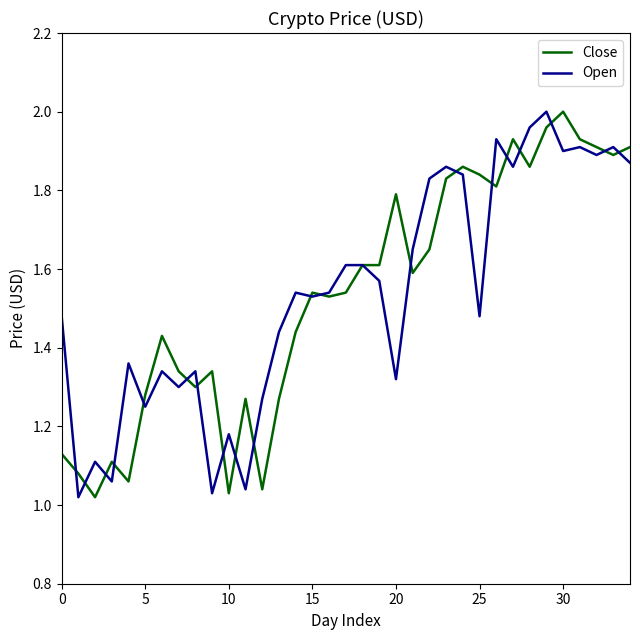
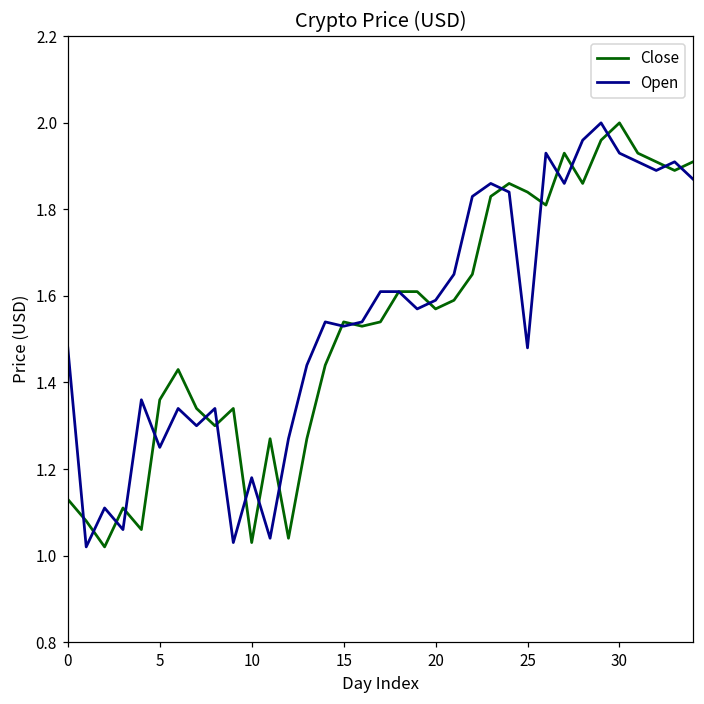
  {
    "Close": {
      "0": 1.13,
-     "5": 1.28,
+     "5": 1.36,
      "10": 1.03,
      "15": 1.54,
-     "20": 1.79,
+     "20": 1.57,
      "25": 1.84,
      "30": 2.00
    },
    "Open": {
      "0": 1.48,
      "5": 1.25,
      "10": 1.18,
      "15": 1.53,
-     "20": 1.32,
+     "20": 1.59,
      "25": 1.48,
-     "30": 1.90
+     "30": 1.93
    }
  }
